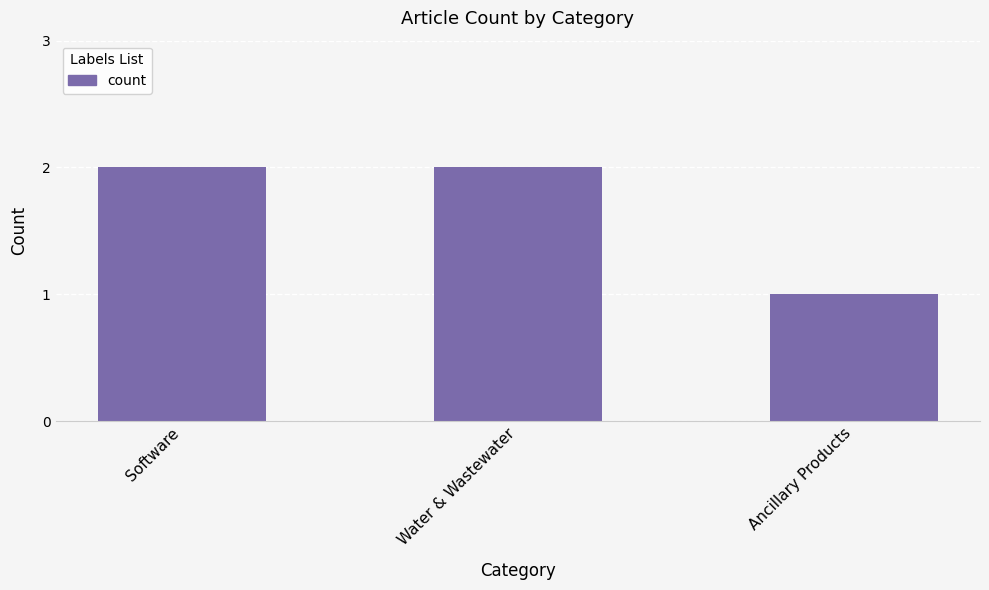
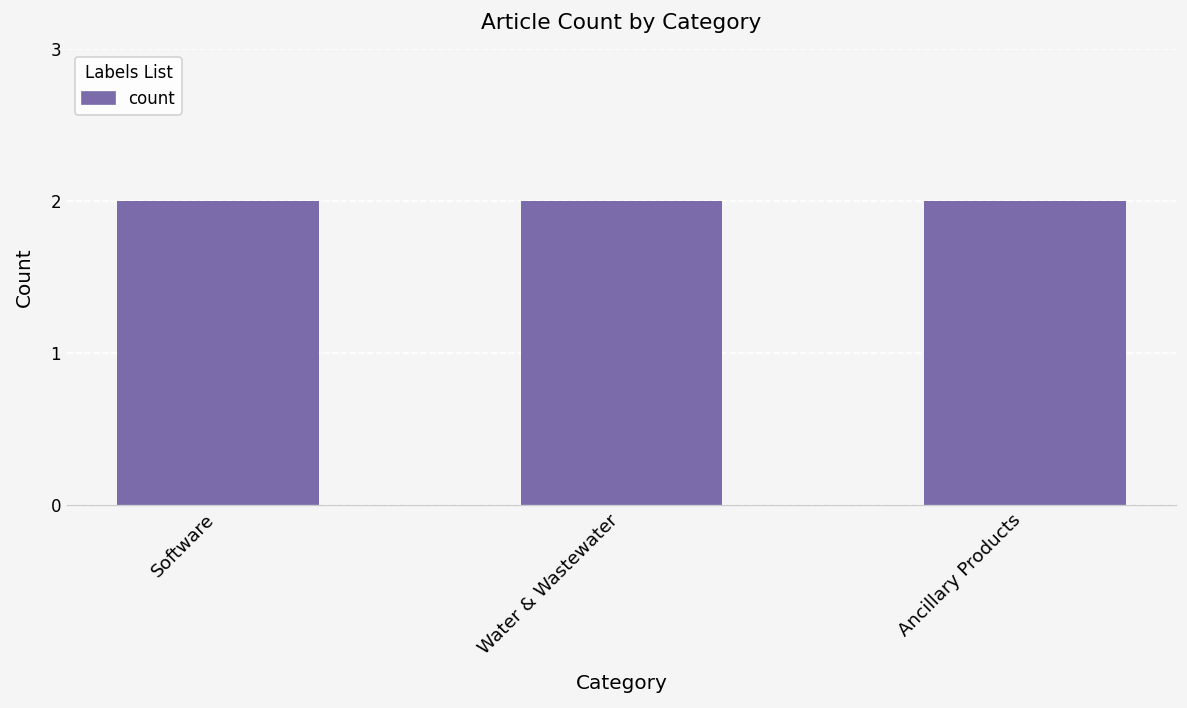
  {
    "Software": 2,
    "Water & Wastewater": 2,
-   "Ancillary Products": 1
+   "Ancillary Products": 2
  }
